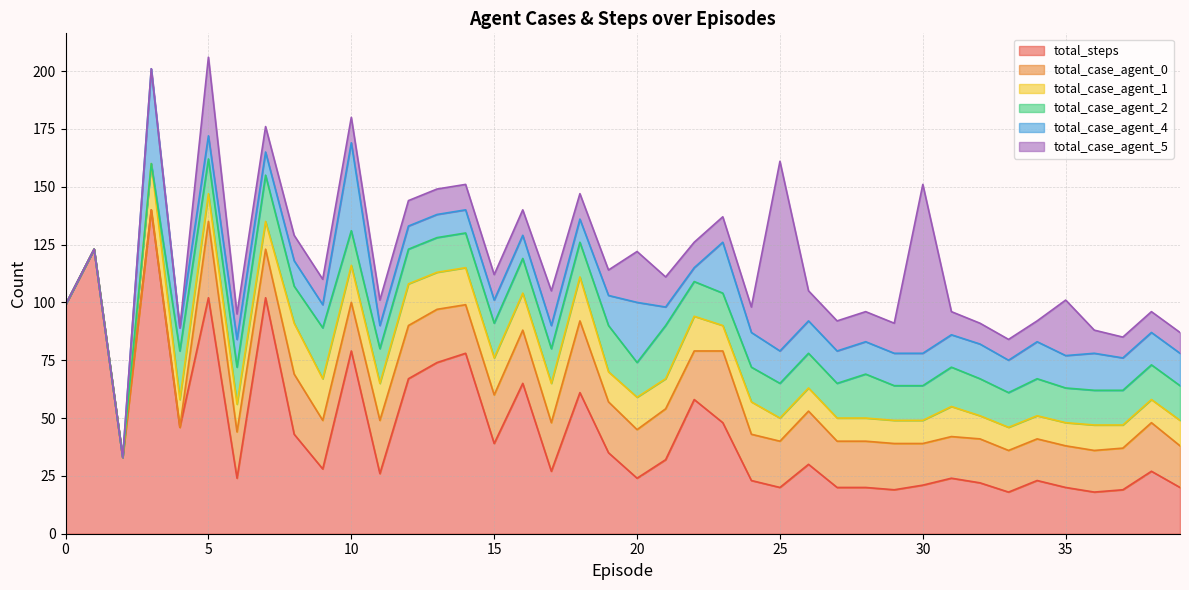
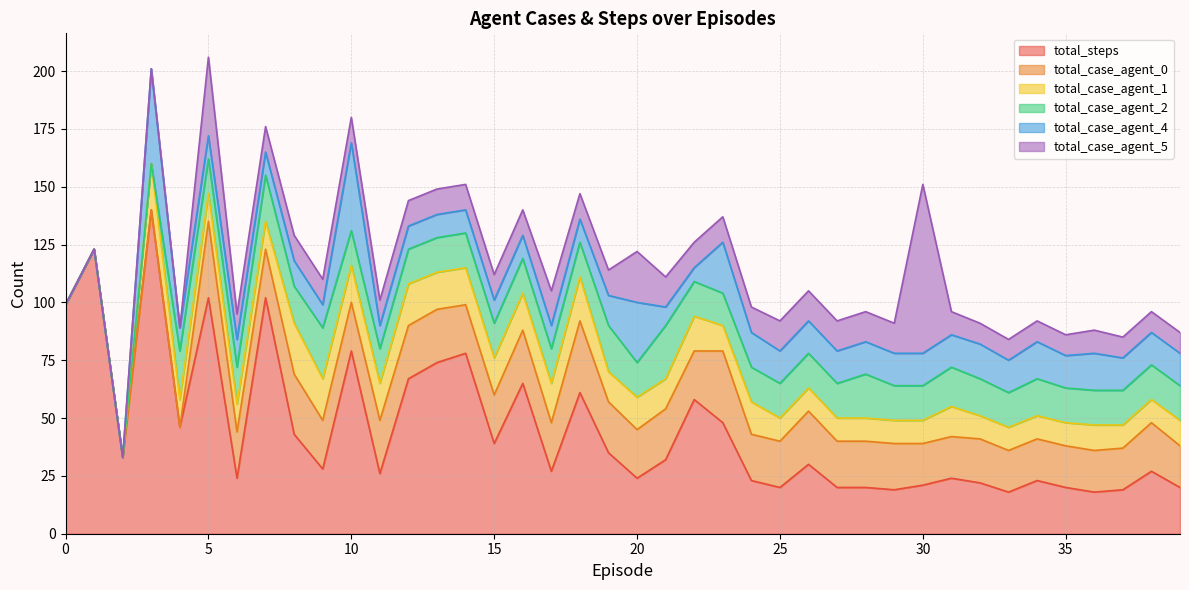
  {
    "total_case_agent_2": {
      "5": 15,
      "10": 15,
      "15": 15,
      "20": 15,
      "25": 15,
      "30": 15,
      "35": 15
    },
    "total_case_agent_4": {
      "5": 10,
      "10": 38,
      "15": 10,
      "20": 26,
      "25": 14,
      "30": 14,
      "35": 14
    },
    "total_case_agent_5": {
      "5": 34,
      "10": 11,
      "15": 11,
      "20": 22,
-     "25": 82,
+     "25": 13,
      "30": 73,
-     "35": 24
+     "35": 9
    }
  }
